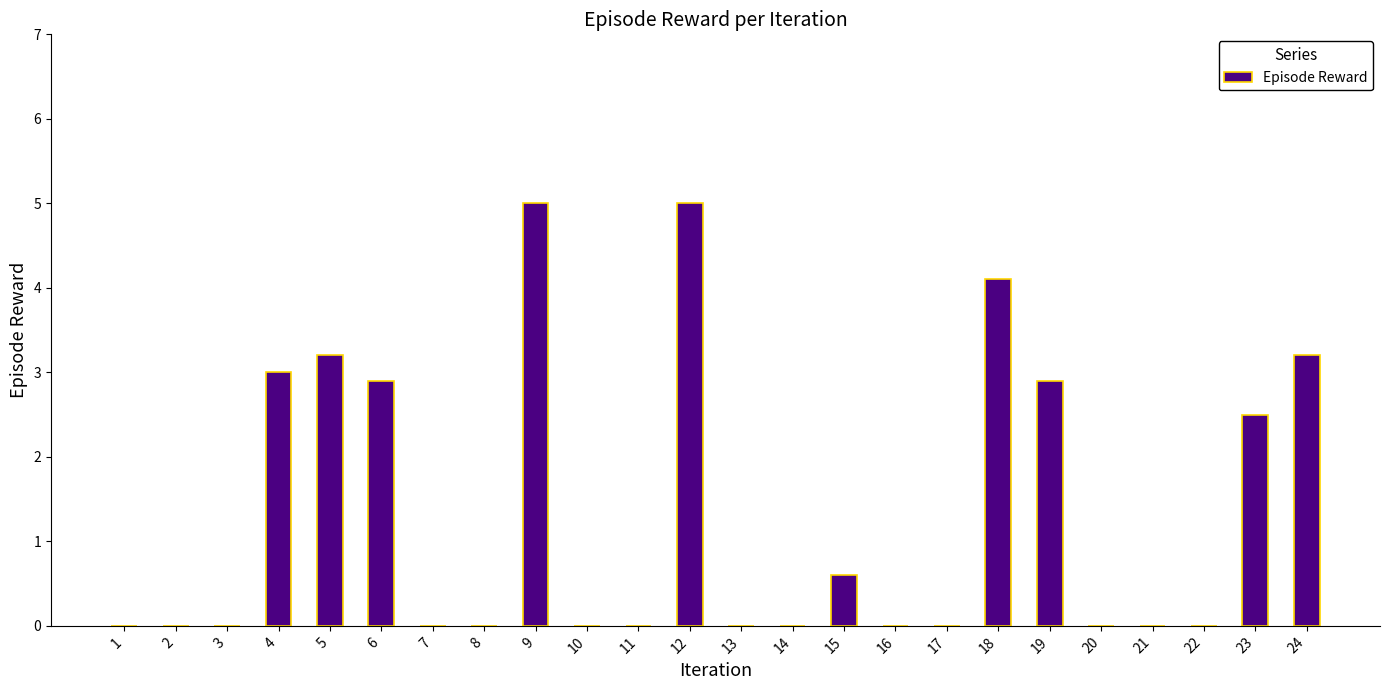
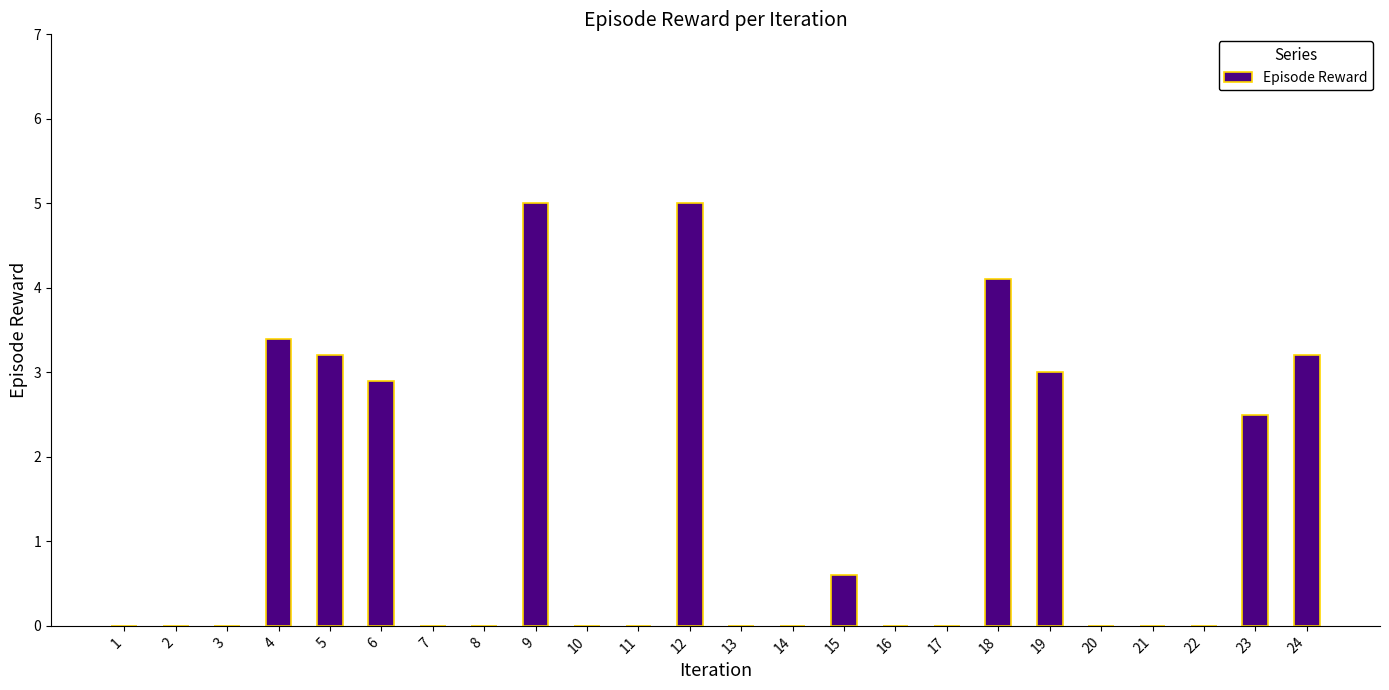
  {
    "1": 0.0,
    "2": 0.0,
    "3": 0.0,
-   "4": 3.0,
+   "4": 3.4,
    "5": 3.2,
    "6": 2.9,
    "7": 0.0,
    "8": 0.0,
    "9": 5.0,
    "10": 0.0,
    "11": 0.0,
    "12": 5.0,
    "13": 0.0,
    "14": 0.0,
    "15": 0.6,
    "16": 0.0,
    "17": 0.0,
    "18": 4.1,
-   "19": 2.9,
+   "19": 3.0,
    "20": 0.0,
    "21": 0.0,
    "22": 0.0,
    "23": 2.5,
    "24": 3.2
  }
